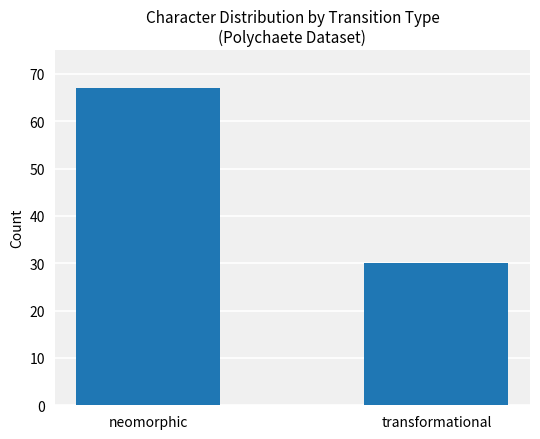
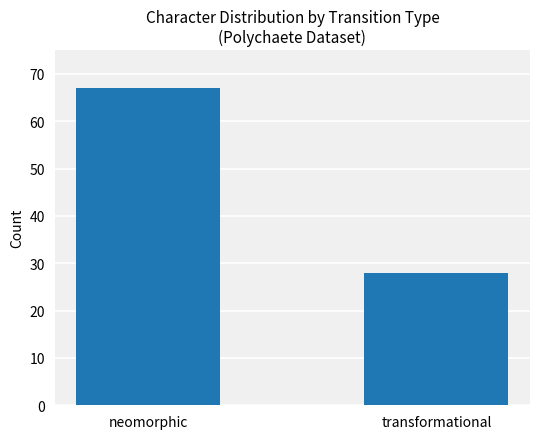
  {
    "neomorphic": 67,
-   "transformational": 30
+   "transformational": 28
  }
